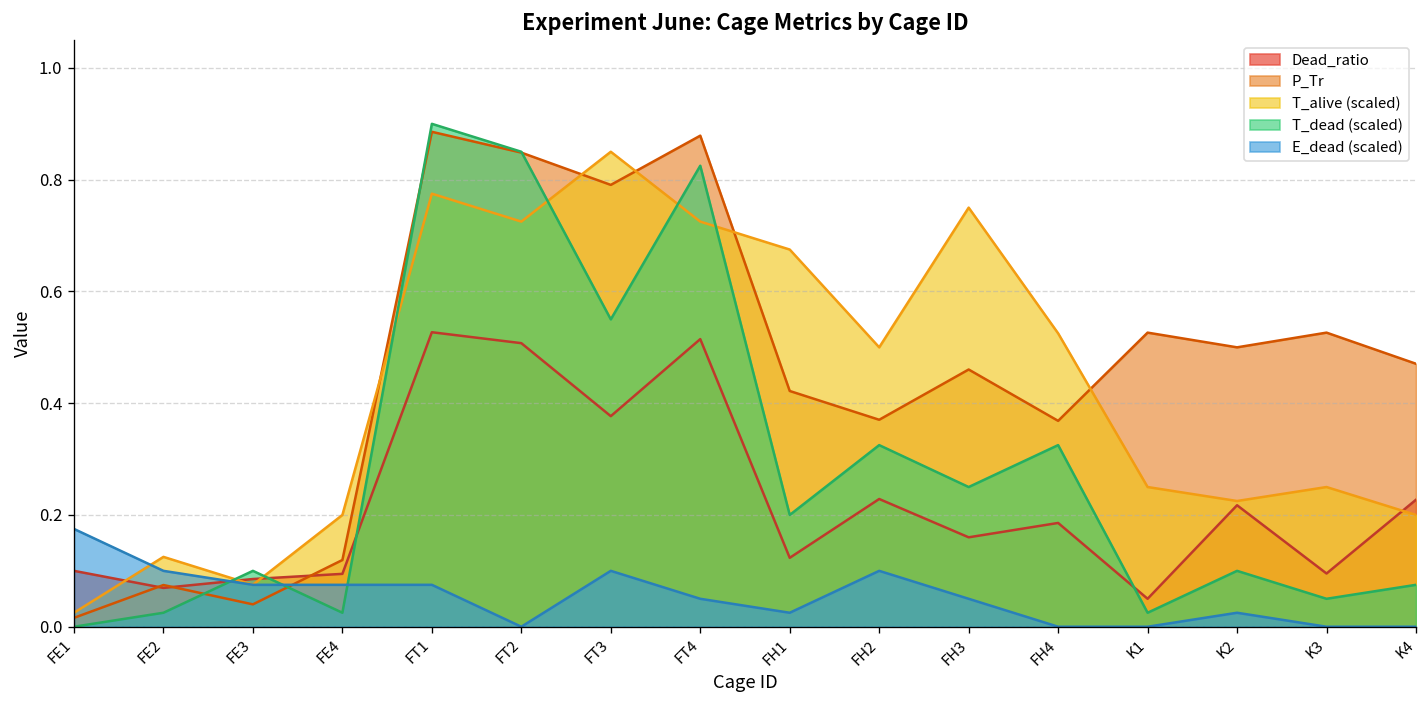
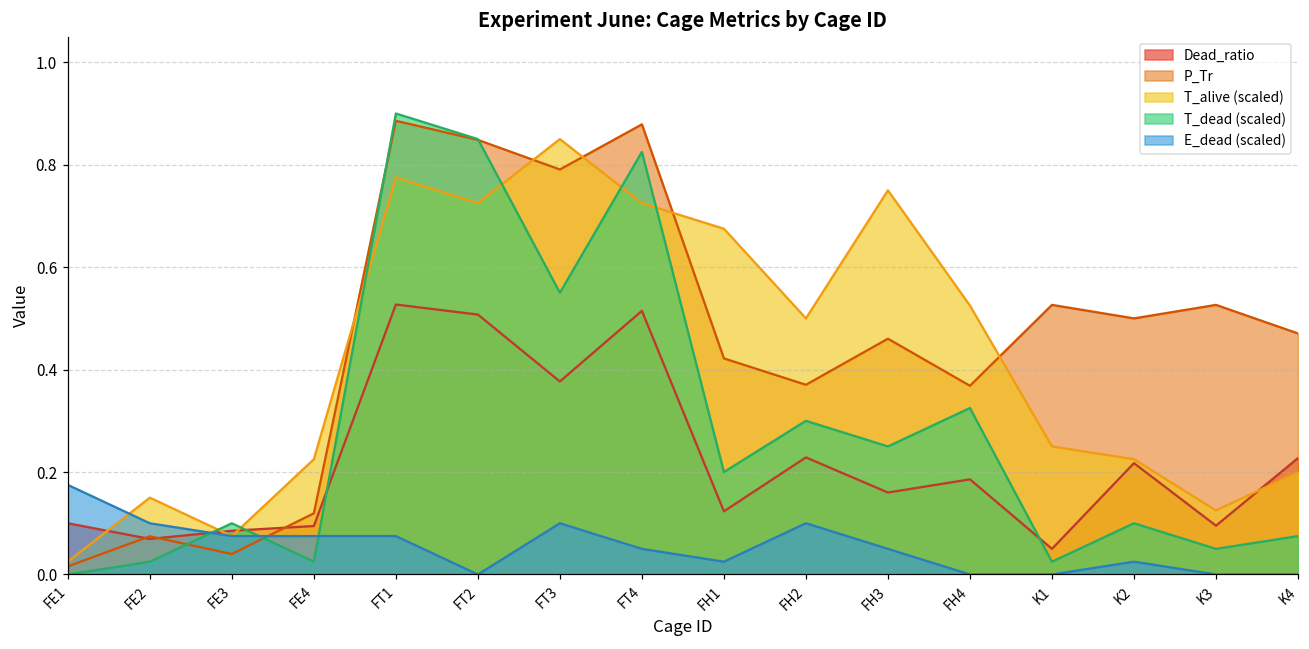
  {
    "T_alive (scaled)": {
      "FE1": 0.03,
-     "FE2": 0.13,
-     "FE4": 0.20,
+     "FE2": 0.15,
+     "FE4": 0.23,
      "FT1": 0.78,
      "FT2": 0.73,
      "FT3": 0.85,
      "FT4": 0.73,
      "FH1": 0.68,
      "FH2": 0.50,
      "FH3": 0.75,
      "FH4": 0.53,
      "K1": 0.25,
      "K2": 0.23,
-     "K3": 0.25,
+     "K3": 0.13,
      "K4": 0.20
    },
    "T_dead (scaled)": {
      "FE1": 0.00,
      "FE2": 0.03,
      "FE3": 0.10,
      "FE4": 0.03,
      "FT1": 0.90,
      "FT3": 0.55,
      "FT4": 0.83,
      "FH1": 0.20,
-     "FH2": 0.33,
+     "FH2": 0.30,
      "FH3": 0.25,
      "FH4": 0.33,
      "K1": 0.03,
      "K2": 0.10,
      "K3": 0.05,
      "K4": 0.08
    },
    "E_dead (scaled)": {
      "FE1": 0.18,
      "FE2": 0.10,
      "FE4": 0.08,
      "FT1": 0.08,
      "FT2": 0.00,
      "FT3": 0.10,
      "FT4": 0.05,
      "FH1": 0.03,
      "FH2": 0.10,
      "FH3": 0.05,
      "FH4": 0.00,
      "K1": 0.00,
      "K2": 0.03,
      "K3": 0.00,
      "K4": 0.00
    }
  }
